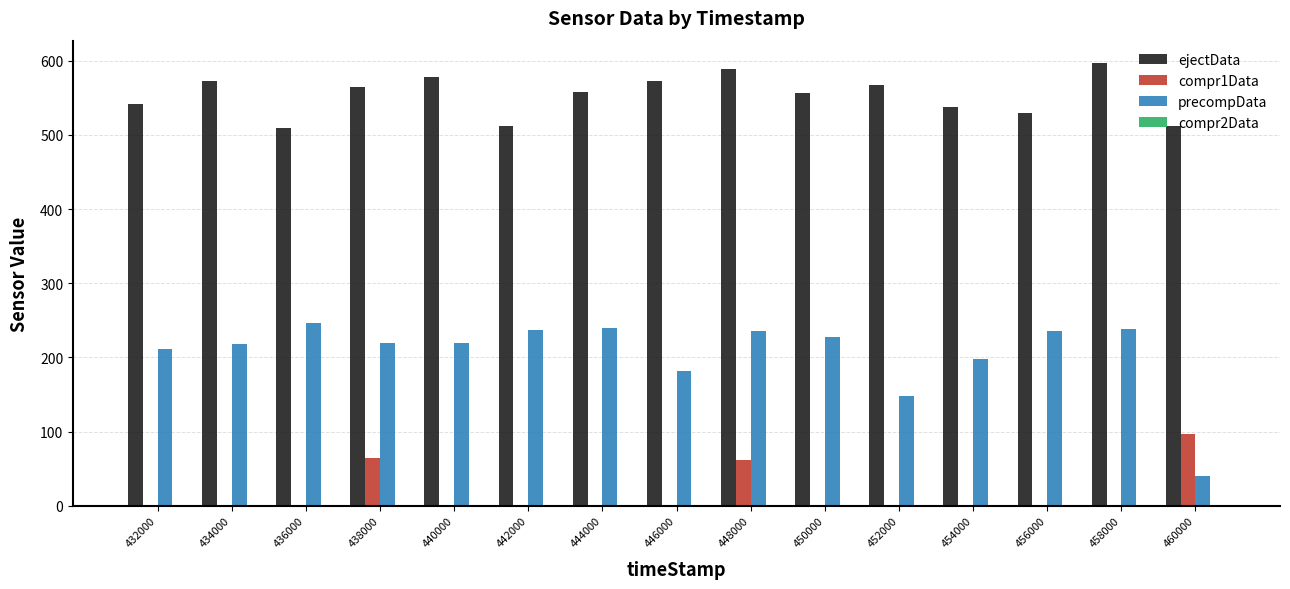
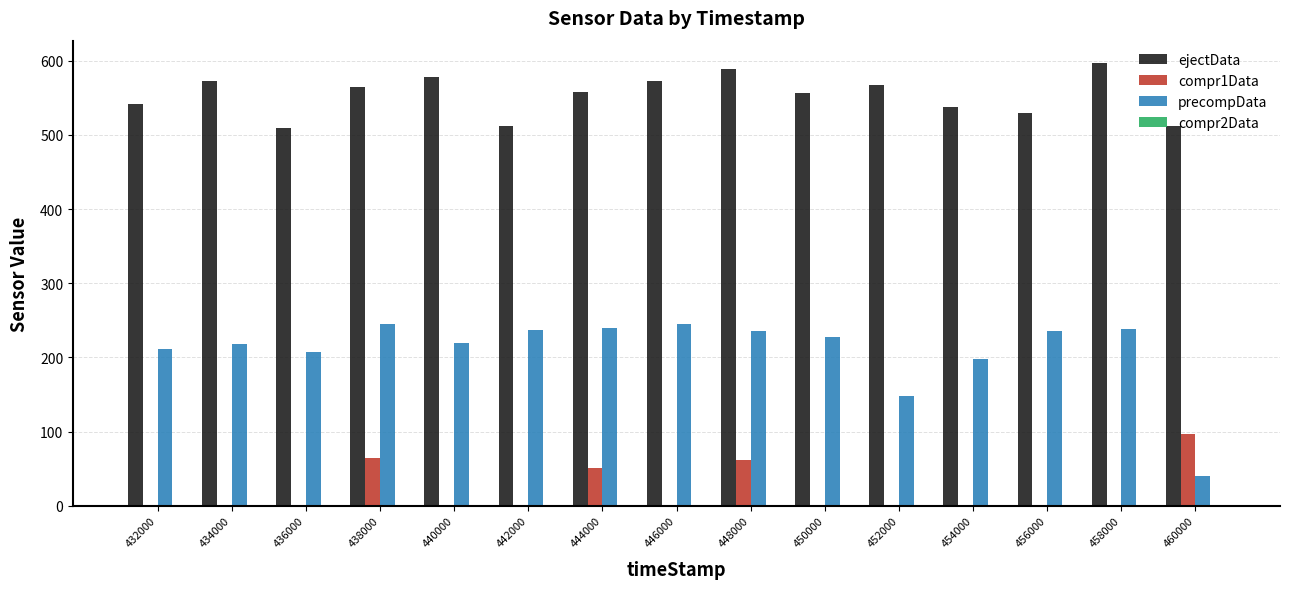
  {
    "ejectData": {
      "432000": 540,
      "434000": 570,
      "436000": 510,
      "438000": 570,
      "440000": 580,
      "442000": 510,
      "444000": 560,
      "446000": 570,
      "448000": 590,
      "450000": 560,
      "452000": 570,
      "454000": 540,
      "456000": 530,
      "458000": 600,
      "460000": 510
    },
    "compr1Data": {
      "432000": 0,
      "434000": 0,
      "436000": 0,
      "438000": 60,
      "440000": 0,
      "442000": 0,
-     "444000": 0,
+     "444000": 50,
      "446000": 0,
      "448000": 60,
      "450000": 0,
      "452000": 0,
      "454000": 0,
      "456000": 0,
      "458000": 0,
      "460000": 100
    },
    "precompData": {
      "432000": 210,
      "434000": 220,
-     "436000": 250,
-     "438000": 220,
+     "436000": 210,
+     "438000": 250,
      "440000": 220,
      "442000": 240,
      "444000": 240,
-     "446000": 180,
+     "446000": 250,
      "448000": 240,
      "450000": 230,
      "452000": 150,
      "454000": 200,
      "456000": 240,
      "458000": 240,
      "460000": 40
    },
    "compr2Data": {
      "432000": 0,
      "434000": 0,
      "436000": 0,
      "438000": 0,
      "440000": 0,
      "442000": 0,
      "444000": 0,
      "446000": 0,
      "448000": 0,
      "450000": 0,
      "452000": 0,
      "454000": 0,
      "456000": 0,
      "458000": 0,
      "460000": 0
    }
  }
